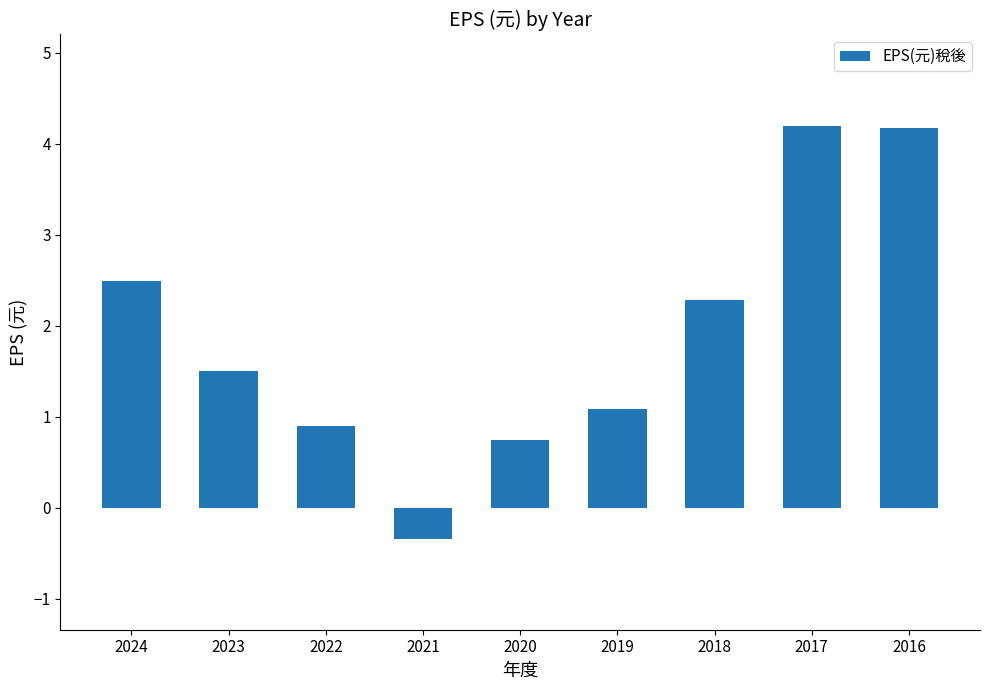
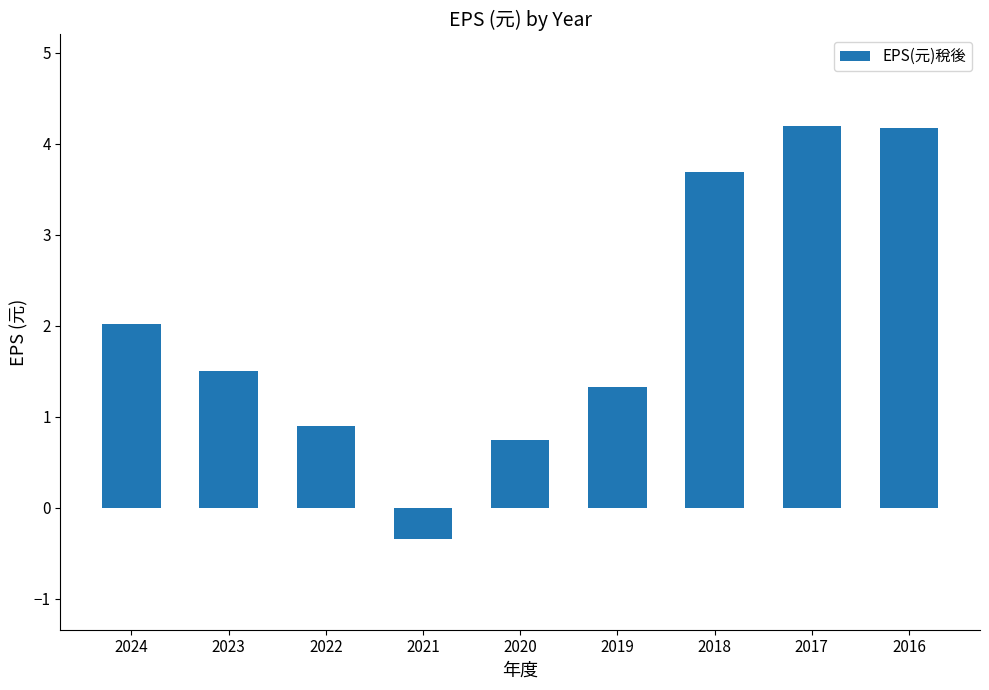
  {
-   "2024": 2.5,
+   "2024": 2.0,
    "2023": 1.5,
    "2022": 0.9,
    "2021": -0.3,
    "2020": 0.8,
-   "2019": 1.1,
-   "2018": 2.3,
+   "2019": 1.3,
+   "2018": 3.7,
    "2017": 4.2,
    "2016": 4.2
  }
